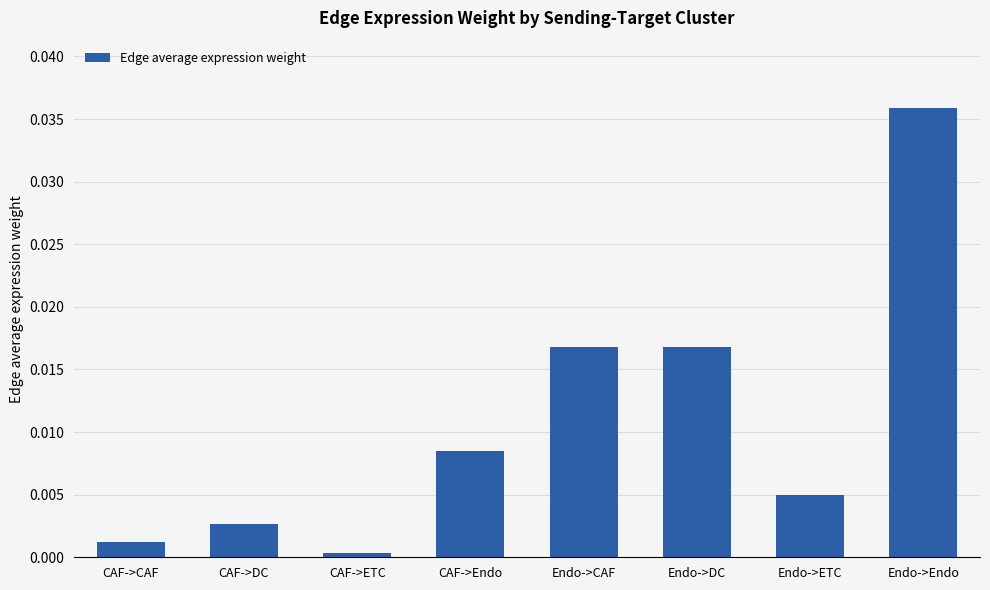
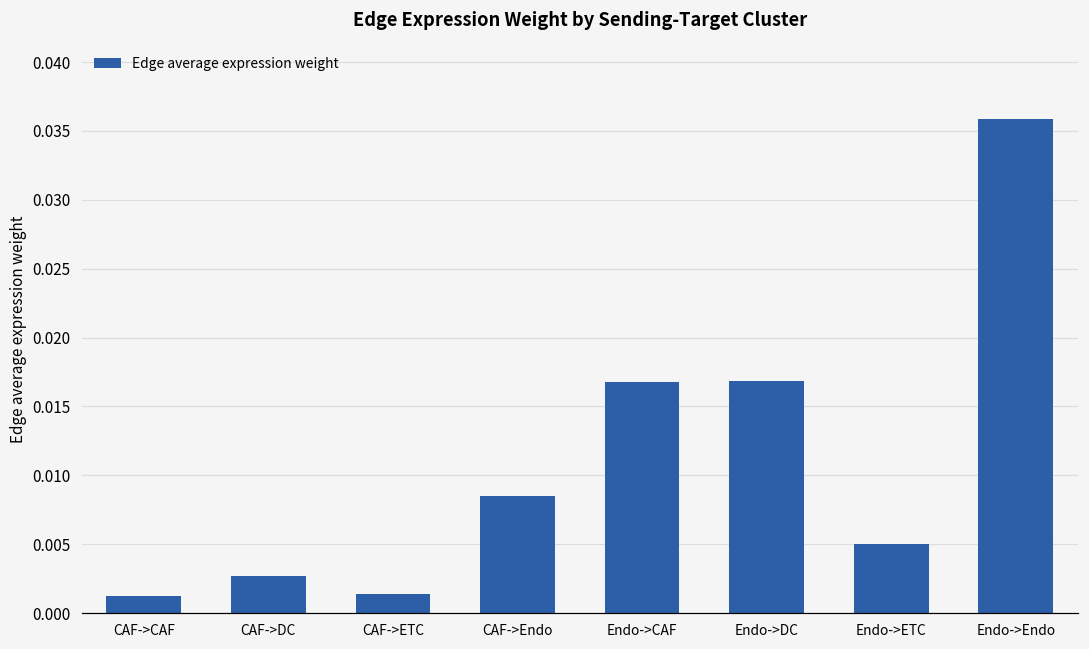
  {
    "CAF->CAF": 0.0012,
    "CAF->DC": 0.0027,
-   "CAF->ETC": 0.0004,
+   "CAF->ETC": 0.0014,
    "CAF->Endo": 0.0085,
    "Endo->CAF": 0.0168,
    "Endo->DC": 0.0168,
    "Endo->ETC": 0.0050,
    "Endo->Endo": 0.0359
  }
